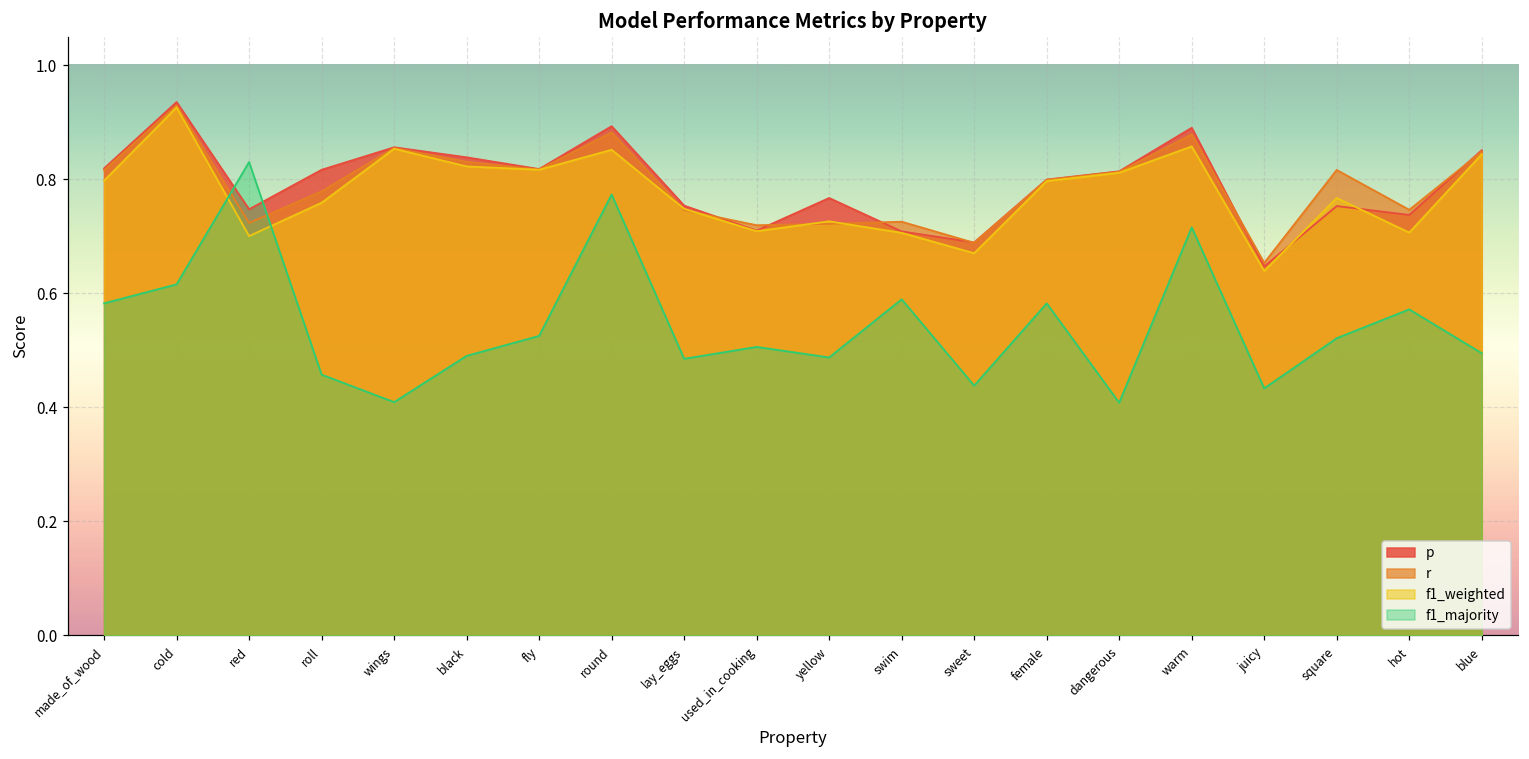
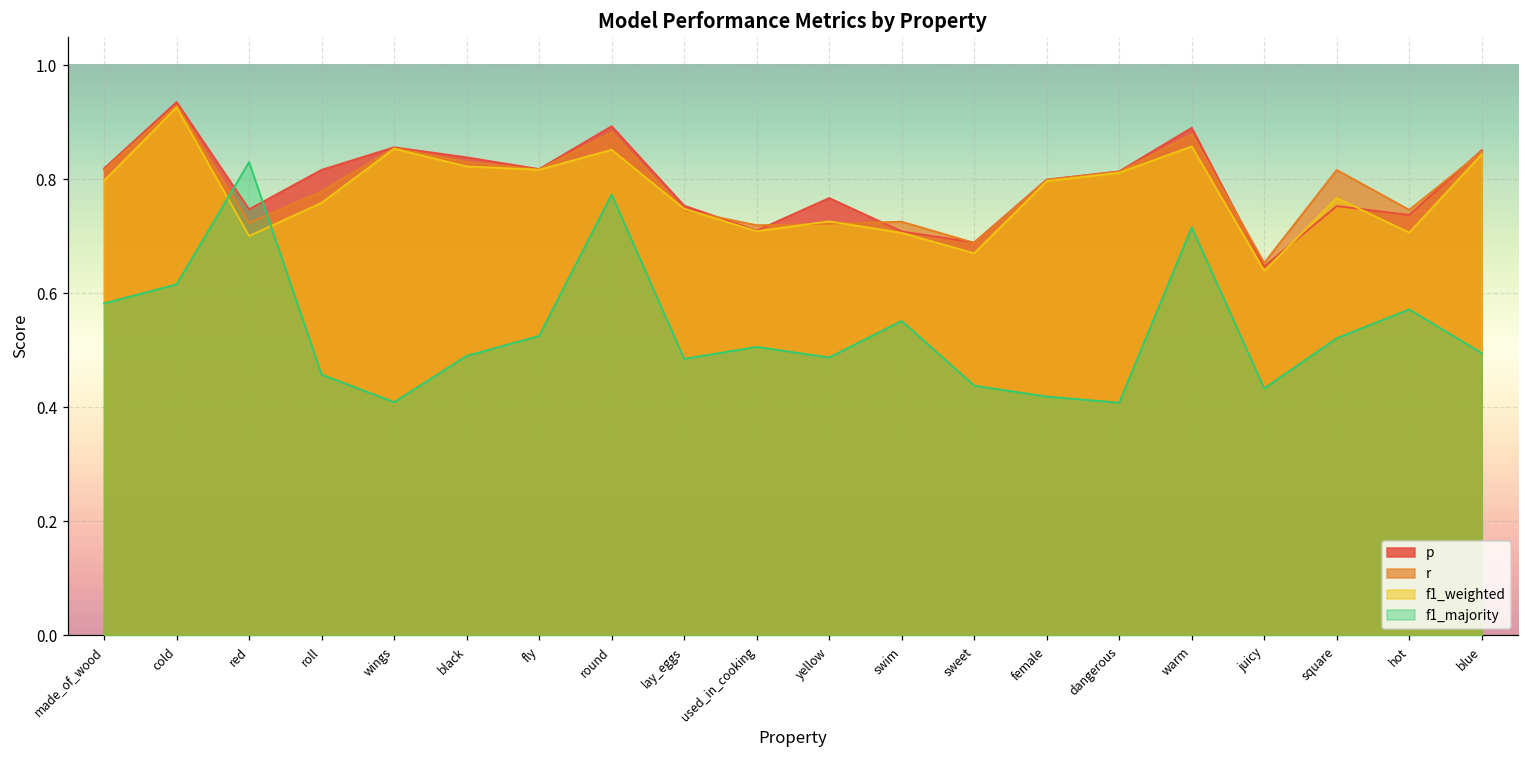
  {
    "f1_weighted": {
      "made_of_wood": 0.80,
      "red": 0.70,
      "roll": 0.76,
      "black": 0.82,
      "round": 0.85,
      "sweet": 0.67,
      "warm": 0.86,
      "juicy": 0.64,
      "square": 0.77,
      "hot": 0.71
    },
    "f1_majority": {
      "made_of_wood": 0.58,
      "cold": 0.62,
      "red": 0.83,
      "roll": 0.46,
      "wings": 0.41,
      "black": 0.49,
      "fly": 0.53,
      "round": 0.77,
      "lay_eggs": 0.49,
      "used_in_cooking": 0.51,
      "yellow": 0.49,
-     "swim": 0.59,
+     "swim": 0.55,
      "sweet": 0.44,
-     "female": 0.58,
+     "female": 0.42,
      "dangerous": 0.41,
      "warm": 0.72,
      "juicy": 0.43,
      "square": 0.52,
      "hot": 0.57,
      "blue": 0.49
    }
  }
